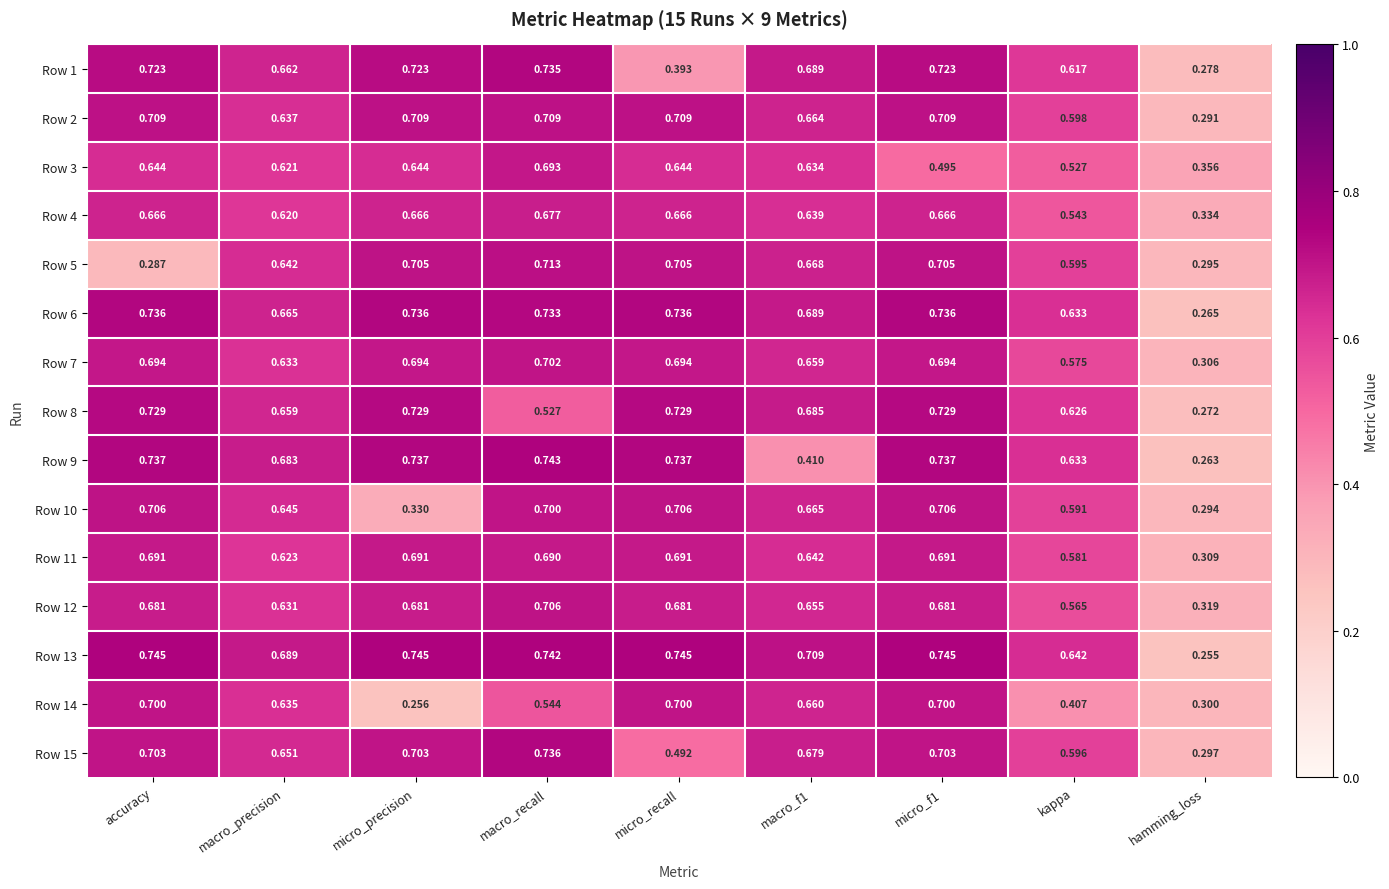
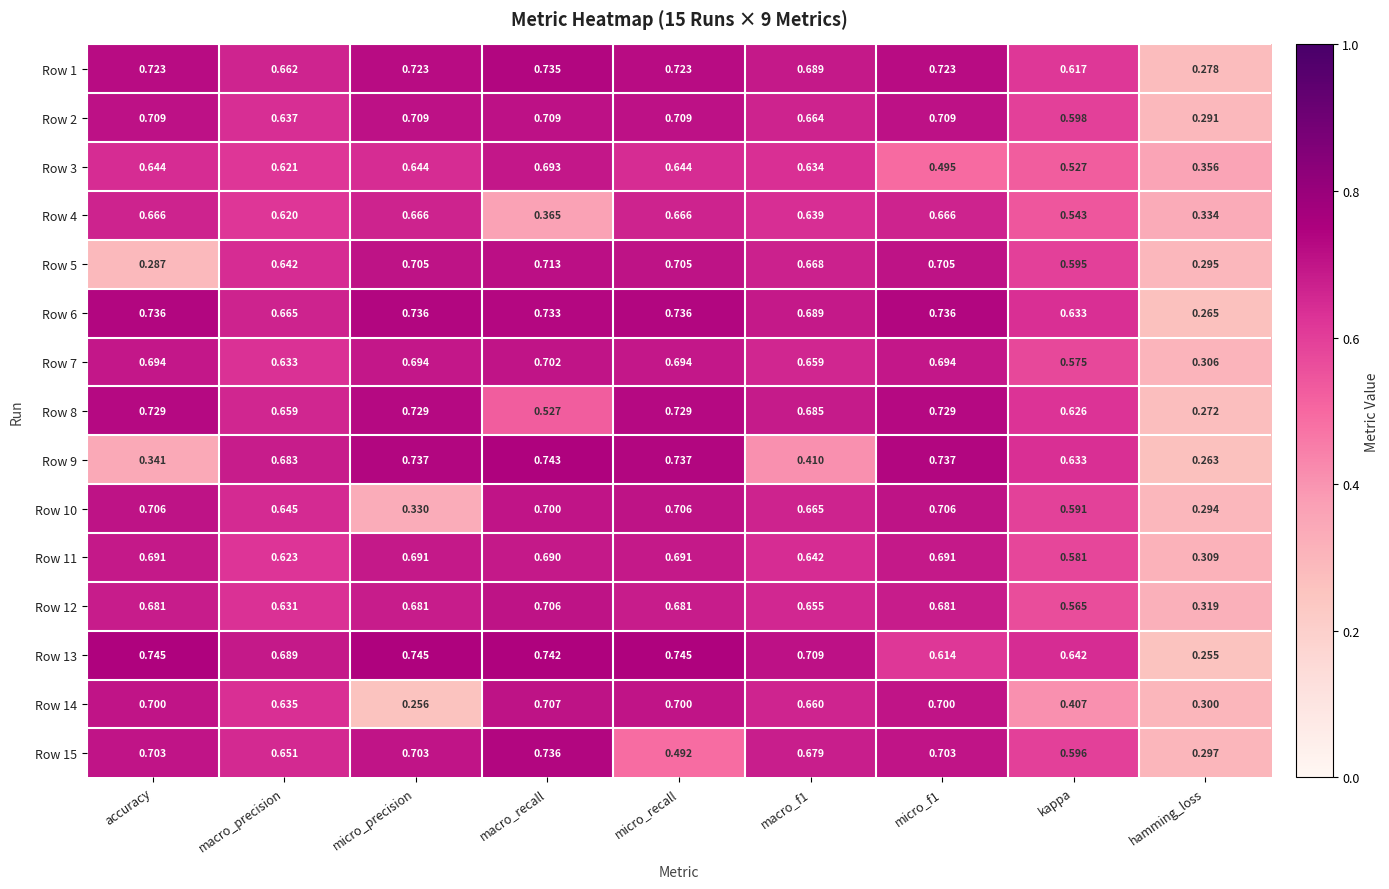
  {
    "Row 1": {
      "accuracy": 0.723,
      "macro_precision": 0.662,
      "micro_precision": 0.723,
      "macro_recall": 0.735,
-     "micro_recall": 0.393,
+     "micro_recall": 0.723,
      "macro_f1": 0.689,
      "micro_f1": 0.723,
      "kappa": 0.617,
      "hamming_loss": 0.278
    },
    "Row 2": {
      "accuracy": 0.709,
      "macro_precision": 0.637,
      "micro_precision": 0.709,
      "macro_recall": 0.709,
      "micro_recall": 0.709,
      "macro_f1": 0.664,
      "micro_f1": 0.709,
      "kappa": 0.598,
      "hamming_loss": 0.291
    },
    "Row 3": {
      "accuracy": 0.644,
      "macro_precision": 0.621,
      "micro_precision": 0.644,
      "macro_recall": 0.693,
      "micro_recall": 0.644,
      "macro_f1": 0.634,
      "micro_f1": 0.495,
      "kappa": 0.527,
      "hamming_loss": 0.356
    },
    "Row 4": {
      "accuracy": 0.666,
      "macro_precision": 0.620,
      "micro_precision": 0.666,
-     "macro_recall": 0.677,
+     "macro_recall": 0.365,
      "micro_recall": 0.666,
      "macro_f1": 0.639,
      "micro_f1": 0.666,
      "kappa": 0.543,
      "hamming_loss": 0.334
    },
    "Row 5": {
      "accuracy": 0.287,
      "macro_precision": 0.642,
      "micro_precision": 0.705,
      "macro_recall": 0.713,
      "micro_recall": 0.705,
      "macro_f1": 0.668,
      "micro_f1": 0.705,
      "kappa": 0.595,
      "hamming_loss": 0.295
    },
    "Row 6": {
      "accuracy": 0.736,
      "macro_precision": 0.665,
      "micro_precision": 0.736,
      "macro_recall": 0.733,
      "micro_recall": 0.736,
      "macro_f1": 0.689,
      "micro_f1": 0.736,
      "kappa": 0.633,
      "hamming_loss": 0.265
    },
    "Row 7": {
      "accuracy": 0.694,
      "macro_precision": 0.633,
      "micro_precision": 0.694,
      "macro_recall": 0.702,
      "micro_recall": 0.694,
      "macro_f1": 0.659,
      "micro_f1": 0.694,
      "kappa": 0.575,
      "hamming_loss": 0.306
    },
    "Row 8": {
      "accuracy": 0.729,
      "macro_precision": 0.659,
      "micro_precision": 0.729,
      "macro_recall": 0.527,
      "micro_recall": 0.729,
      "macro_f1": 0.685,
      "micro_f1": 0.729,
      "kappa": 0.626,
      "hamming_loss": 0.272
    },
    "Row 9": {
-     "accuracy": 0.737,
+     "accuracy": 0.341,
      "macro_precision": 0.683,
      "micro_precision": 0.737,
      "macro_recall": 0.743,
      "micro_recall": 0.737,
      "macro_f1": 0.410,
      "micro_f1": 0.737,
      "kappa": 0.633,
      "hamming_loss": 0.263
    },
    "Row 10": {
      "accuracy": 0.706,
      "macro_precision": 0.645,
      "micro_precision": 0.330,
      "macro_recall": 0.700,
      "micro_recall": 0.706,
      "macro_f1": 0.665,
      "micro_f1": 0.706,
      "kappa": 0.591,
      "hamming_loss": 0.294
    },
    "Row 11": {
      "accuracy": 0.691,
      "macro_precision": 0.623,
      "micro_precision": 0.691,
      "macro_recall": 0.690,
      "micro_recall": 0.691,
      "macro_f1": 0.642,
      "micro_f1": 0.691,
      "kappa": 0.581,
      "hamming_loss": 0.309
    },
    "Row 12": {
      "accuracy": 0.681,
      "macro_precision": 0.631,
      "micro_precision": 0.681,
      "macro_recall": 0.706,
      "micro_recall": 0.681,
      "macro_f1": 0.655,
      "micro_f1": 0.681,
      "kappa": 0.565,
      "hamming_loss": 0.319
    },
    "Row 13": {
      "accuracy": 0.745,
      "macro_precision": 0.689,
      "micro_precision": 0.745,
      "macro_recall": 0.742,
      "micro_recall": 0.745,
      "macro_f1": 0.709,
-     "micro_f1": 0.745,
+     "micro_f1": 0.614,
      "kappa": 0.642,
      "hamming_loss": 0.255
    },
    "Row 14": {
      "accuracy": 0.700,
      "macro_precision": 0.635,
      "micro_precision": 0.256,
-     "macro_recall": 0.544,
+     "macro_recall": 0.707,
      "micro_recall": 0.700,
      "macro_f1": 0.660,
      "micro_f1": 0.700,
      "kappa": 0.407,
      "hamming_loss": 0.300
    },
    "Row 15": {
      "accuracy": 0.703,
      "macro_precision": 0.651,
      "micro_precision": 0.703,
      "macro_recall": 0.736,
      "micro_recall": 0.492,
      "macro_f1": 0.679,
      "micro_f1": 0.703,
      "kappa": 0.596,
      "hamming_loss": 0.297
    }
  }
